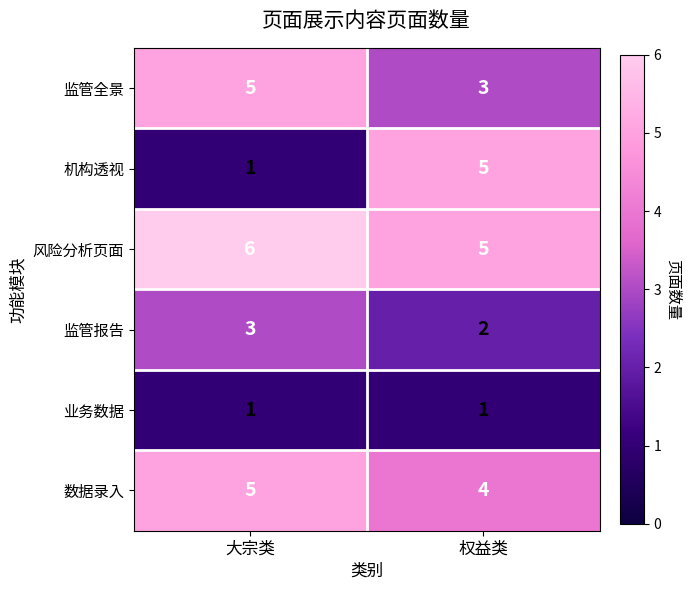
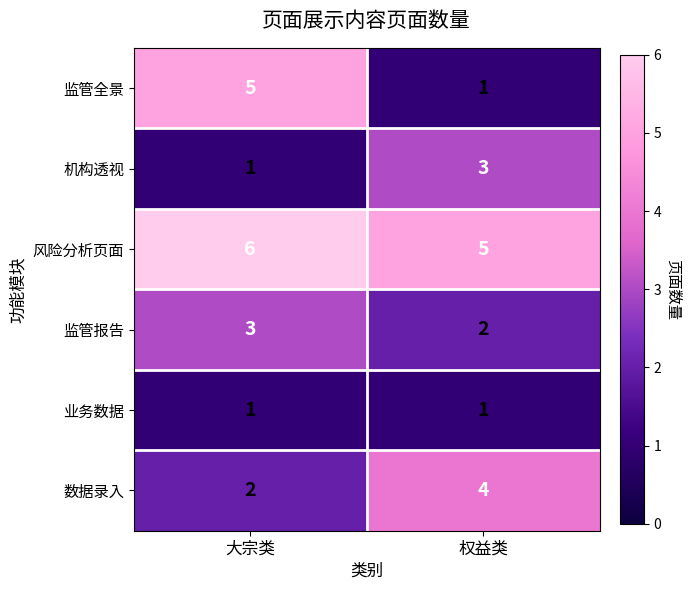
  {
    "监管全景": {
      "大宗类": 5,
-     "权益类": 3
+     "权益类": 1
    },
    "机构透视": {
      "大宗类": 1,
-     "权益类": 5
+     "权益类": 3
    },
    "风险分析页面": {
      "大宗类": 6,
      "权益类": 5
    },
    "监管报告": {
      "大宗类": 3,
      "权益类": 2
    },
    "业务数据": {
      "大宗类": 1,
      "权益类": 1
    },
    "数据录入": {
-     "大宗类": 5,
+     "大宗类": 2,
      "权益类": 4
    }
  }
